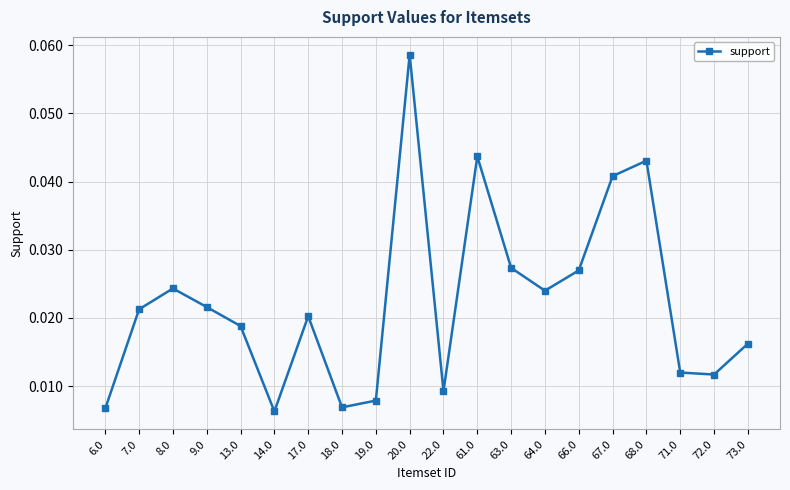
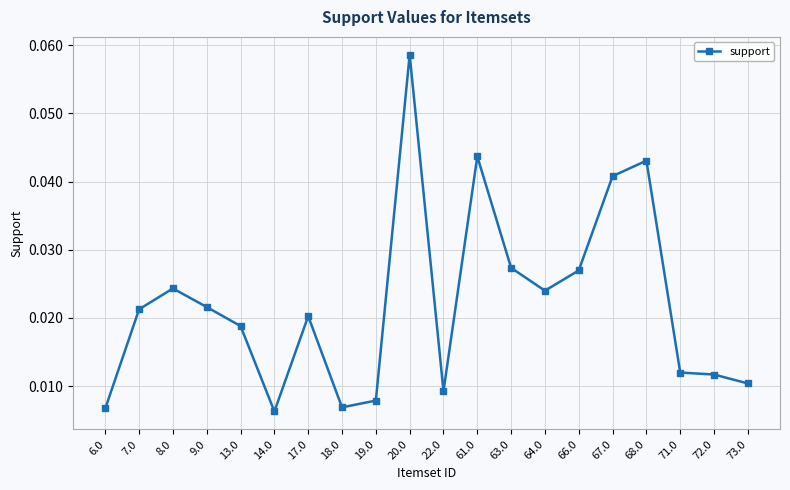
  {
    "6.0": 0.007,
    "7.0": 0.021,
    "8.0": 0.024,
    "9.0": 0.022,
    "13.0": 0.019,
    "14.0": 0.006,
    "17.0": 0.020,
    "18.0": 0.007,
    "19.0": 0.008,
    "20.0": 0.059,
    "22.0": 0.009,
    "61.0": 0.044,
    "63.0": 0.027,
    "64.0": 0.024,
    "66.0": 0.027,
    "67.0": 0.041,
    "68.0": 0.043,
    "71.0": 0.012,
    "72.0": 0.012,
-   "73.0": 0.016
+   "73.0": 0.010
  }
